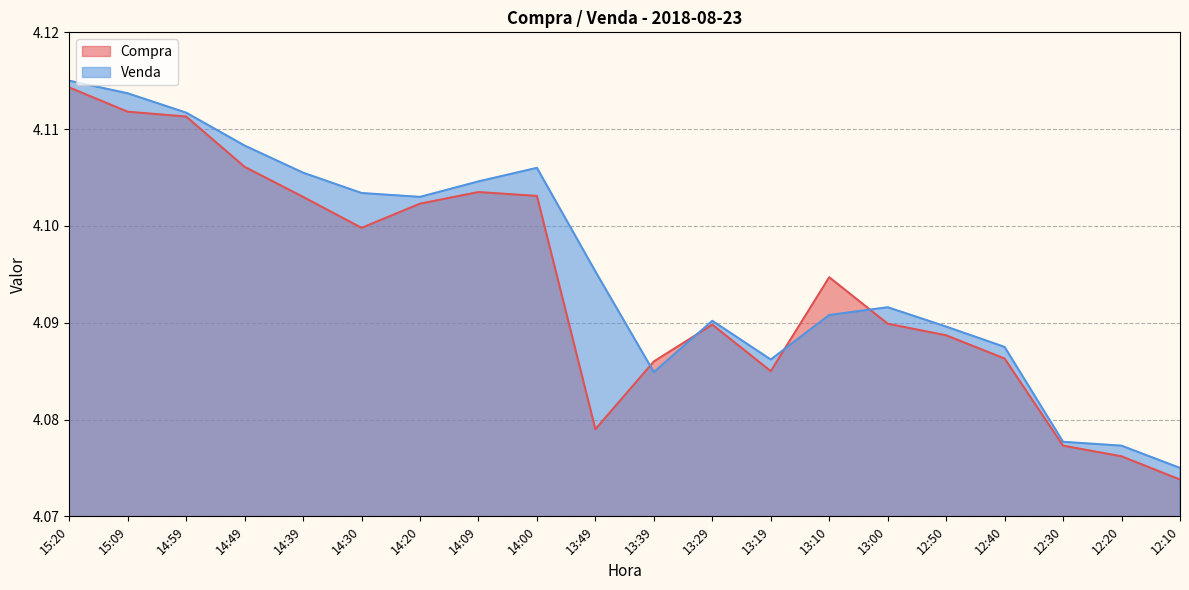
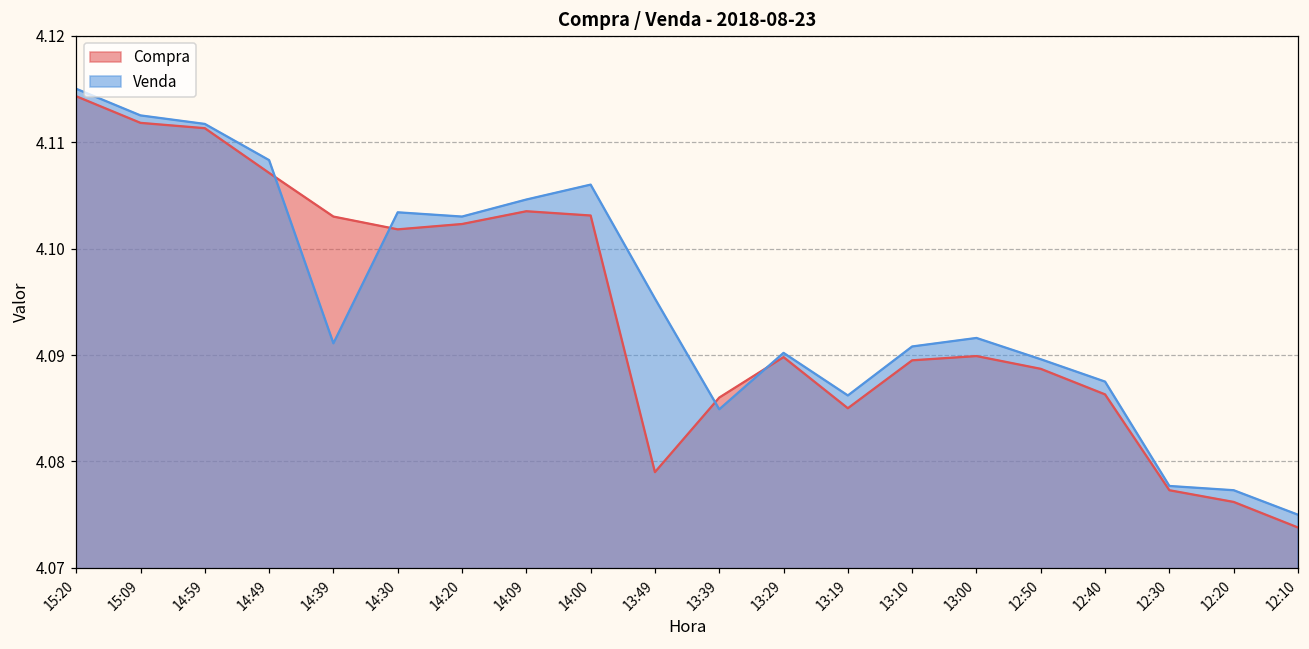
  {
    "Compra": {
      "15:20": 4.114,
      "15:09": 4.112,
      "14:59": 4.111,
-     "14:49": 4.106,
+     "14:49": 4.107,
      "14:39": 4.103,
-     "14:30": 4.100,
+     "14:30": 4.102,
      "14:20": 4.102,
      "14:09": 4.104,
      "14:00": 4.103,
      "13:49": 4.079,
      "13:39": 4.086,
      "13:29": 4.090,
      "13:19": 4.085,
-     "13:10": 4.095,
+     "13:10": 4.090,
      "13:00": 4.090,
      "12:50": 4.089,
      "12:40": 4.086,
      "12:30": 4.077,
      "12:20": 4.076,
      "12:10": 4.074
    },
    "Venda": {
      "15:20": 4.115,
-     "15:09": 4.114,
+     "15:09": 4.113,
      "14:59": 4.112,
      "14:49": 4.108,
-     "14:39": 4.106,
+     "14:39": 4.091,
      "14:30": 4.103,
      "14:20": 4.103,
      "14:09": 4.105,
      "14:00": 4.106,
      "13:49": 4.095,
      "13:39": 4.085,
      "13:29": 4.090,
      "13:19": 4.086,
      "13:10": 4.091,
      "13:00": 4.092,
      "12:50": 4.090,
      "12:40": 4.088,
      "12:30": 4.078,
      "12:20": 4.077,
      "12:10": 4.075
    }
  }
